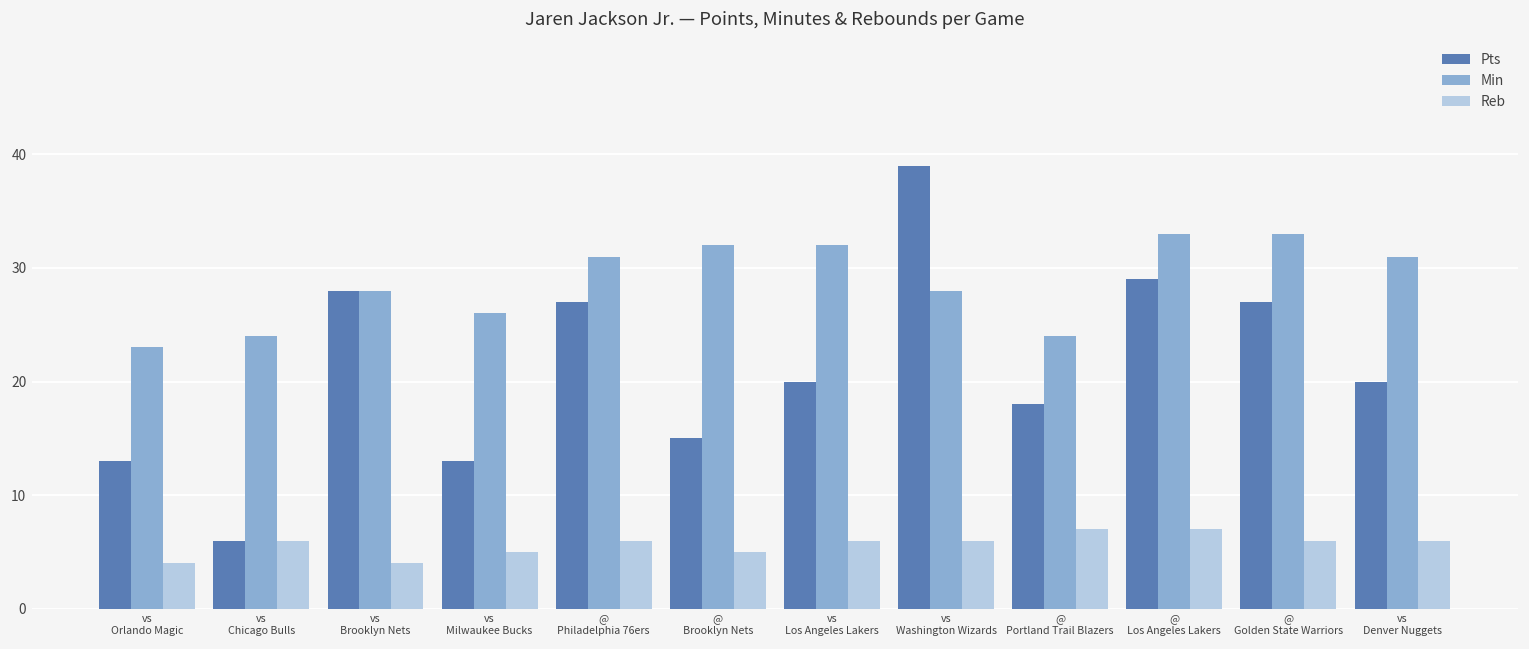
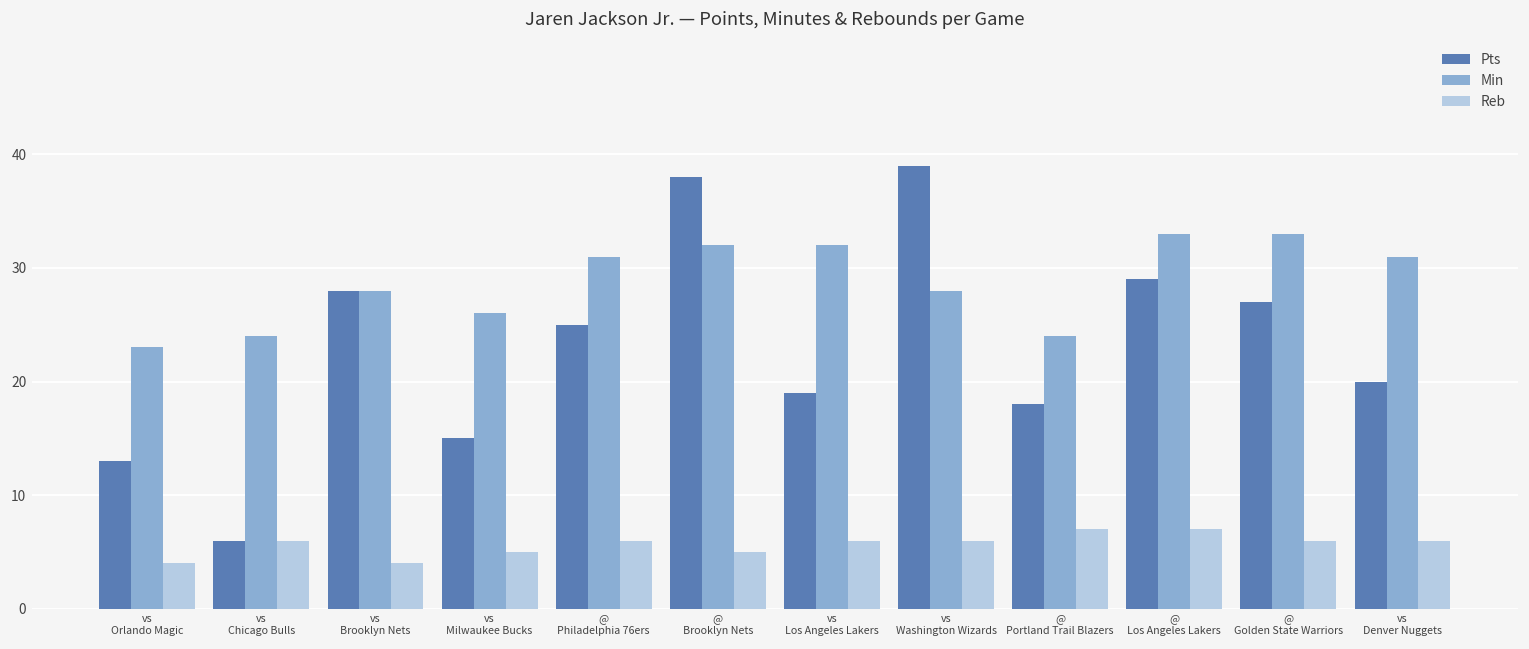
  {
    "Pts": {
      "vs Orlando Magic": 13,
      "vs Chicago Bulls": 6,
      "vs Brooklyn Nets": 28,
-     "vs Milwaukee Bucks": 13,
-     "@ Philadelphia 76ers": 27,
-     "@ Brooklyn Nets": 15,
-     "vs Los Angeles Lakers": 20,
+     "vs Milwaukee Bucks": 15,
+     "@ Philadelphia 76ers": 25,
+     "@ Brooklyn Nets": 38,
+     "vs Los Angeles Lakers": 19,
      "vs Washington Wizards": 39,
      "@ Portland Trail Blazers": 18,
      "@ Los Angeles Lakers": 29,
      "@ Golden State Warriors": 27,
      "vs Denver Nuggets": 20
    }
  }
